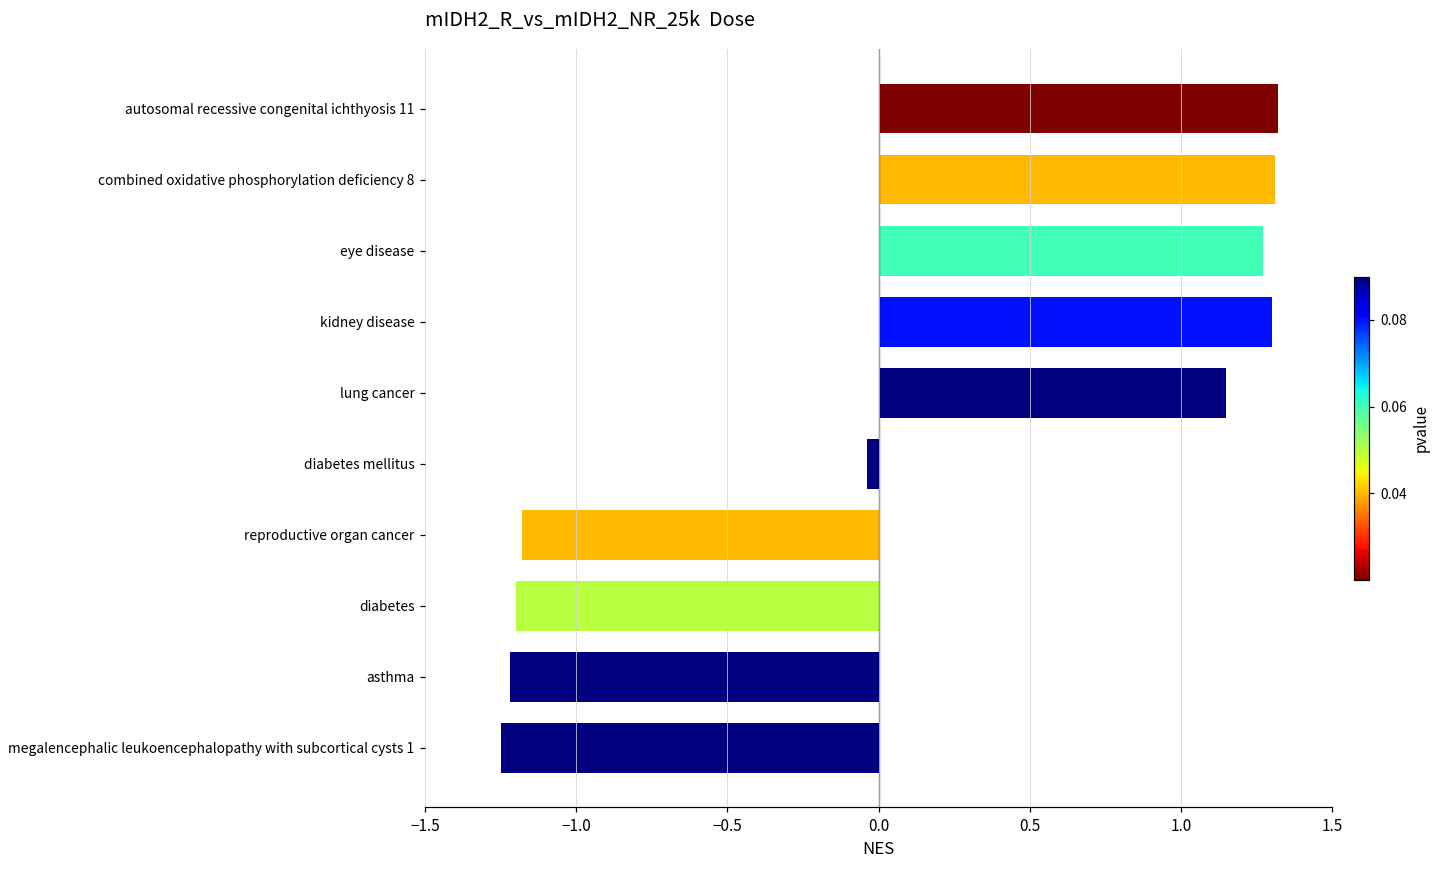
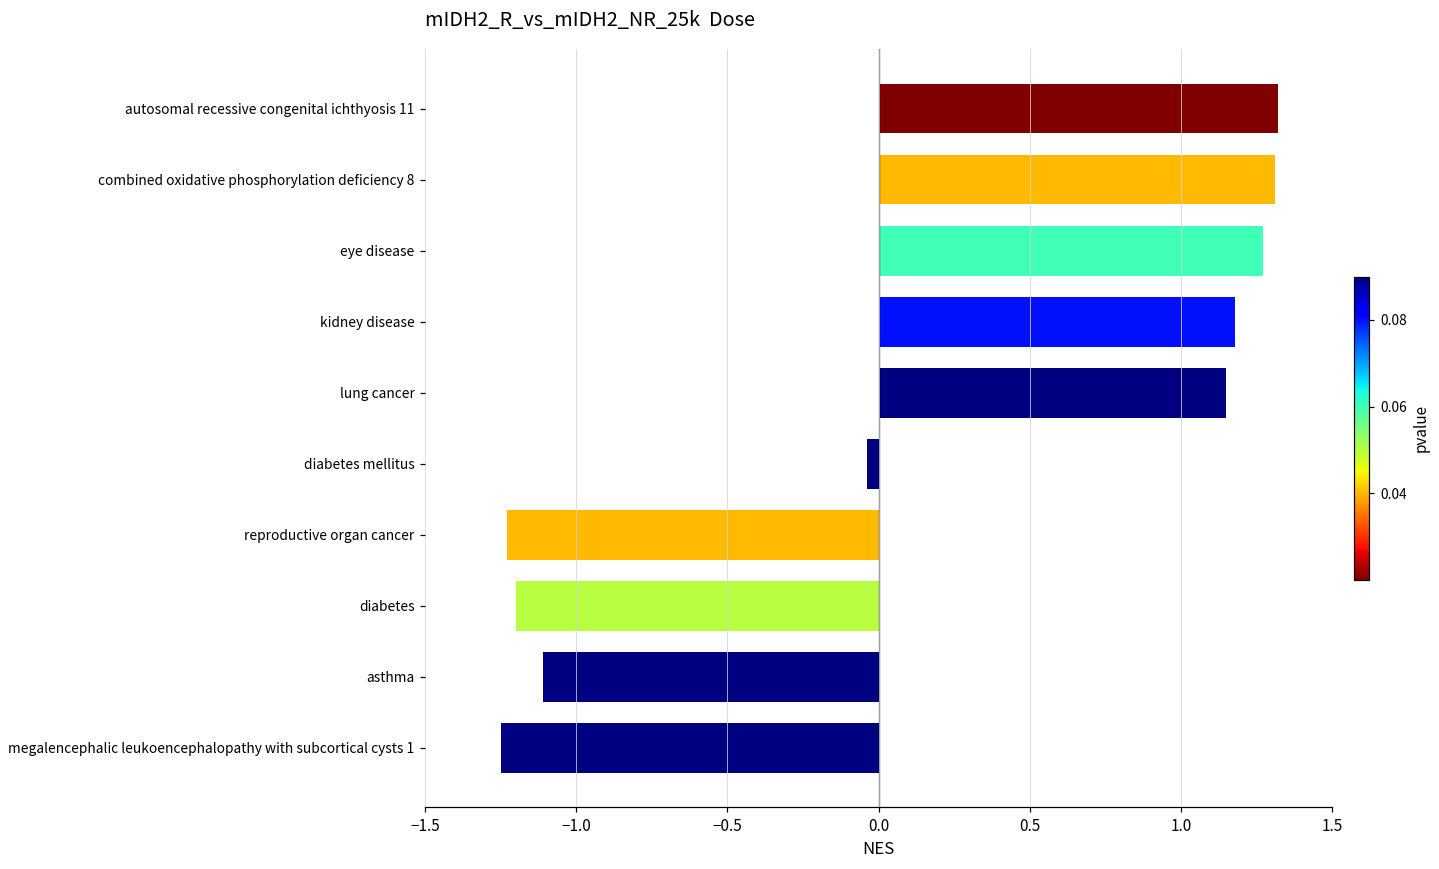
  {
    "autosomal recessive congenital ichthyosis 11": 1.32,
    "combined oxidative phosphorylation deficiency 8": 1.31,
    "eye disease": 1.27,
-   "kidney disease": 1.30,
+   "kidney disease": 1.18,
    "lung cancer": 1.15,
    "diabetes mellitus": -0.04,
-   "reproductive organ cancer": -1.18,
+   "reproductive organ cancer": -1.23,
    "diabetes": -1.20,
-   "asthma": -1.22,
+   "asthma": -1.11,
    "megalencephalic leukoencephalopathy with subcortical cysts 1": -1.25
  }
